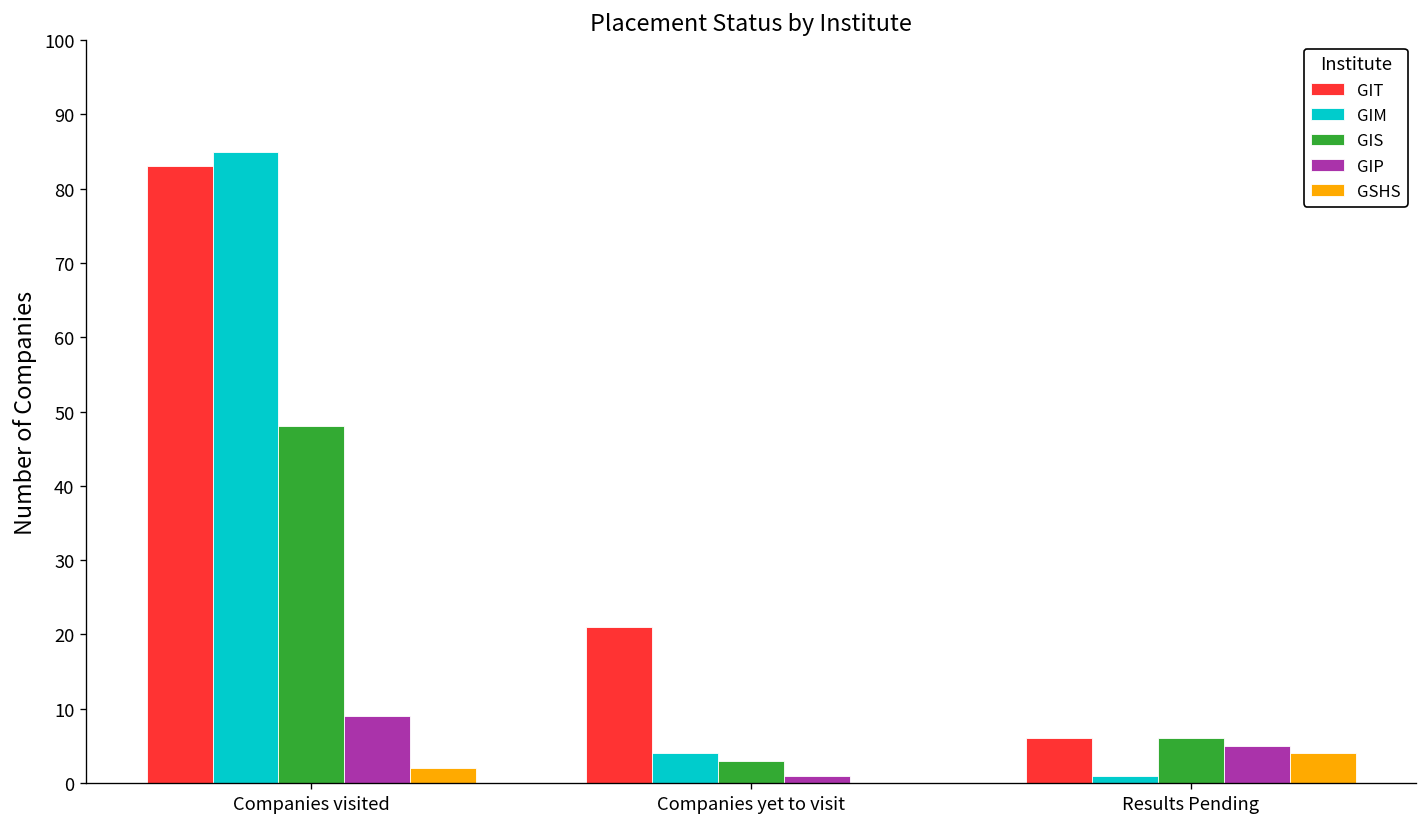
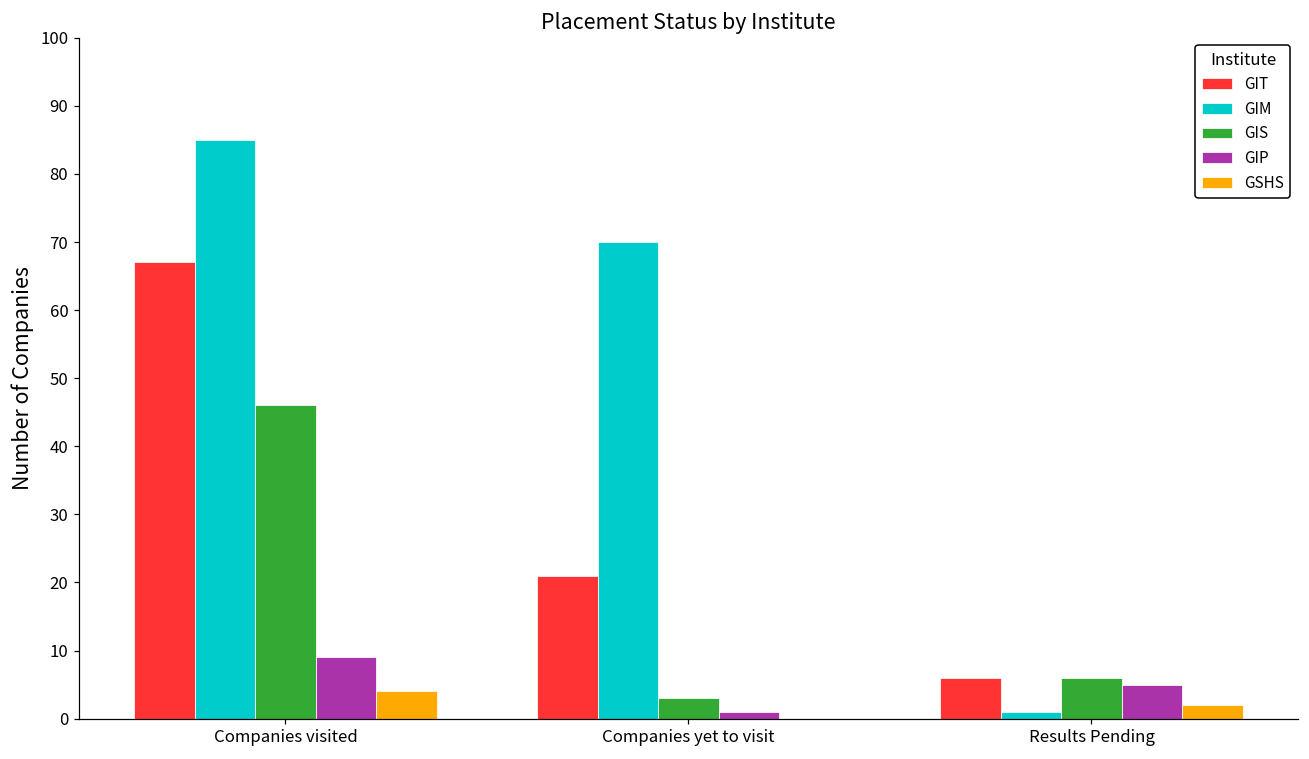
  {
    "GIT": {
-     "Companies visited": 83,
+     "Companies visited": 67,
      "Companies yet to visit": 21,
      "Results Pending": 6
    },
    "GIM": {
      "Companies visited": 85,
-     "Companies yet to visit": 4,
+     "Companies yet to visit": 70,
      "Results Pending": 1
    },
    "GIS": {
-     "Companies visited": 48,
+     "Companies visited": 46,
      "Companies yet to visit": 3,
      "Results Pending": 6
    },
    "GIP": {
      "Companies visited": 9,
      "Companies yet to visit": 1,
      "Results Pending": 5
    },
    "GSHS": {
-     "Companies visited": 2,
+     "Companies visited": 4,
      "Companies yet to visit": 0,
-     "Results Pending": 4
+     "Results Pending": 2
    }
  }
